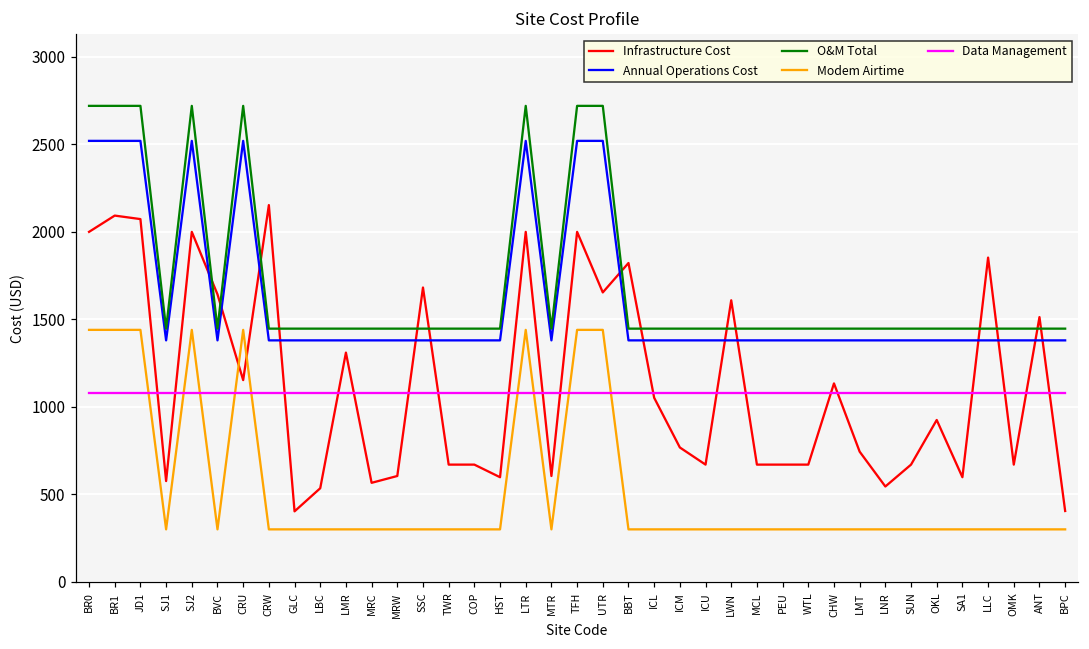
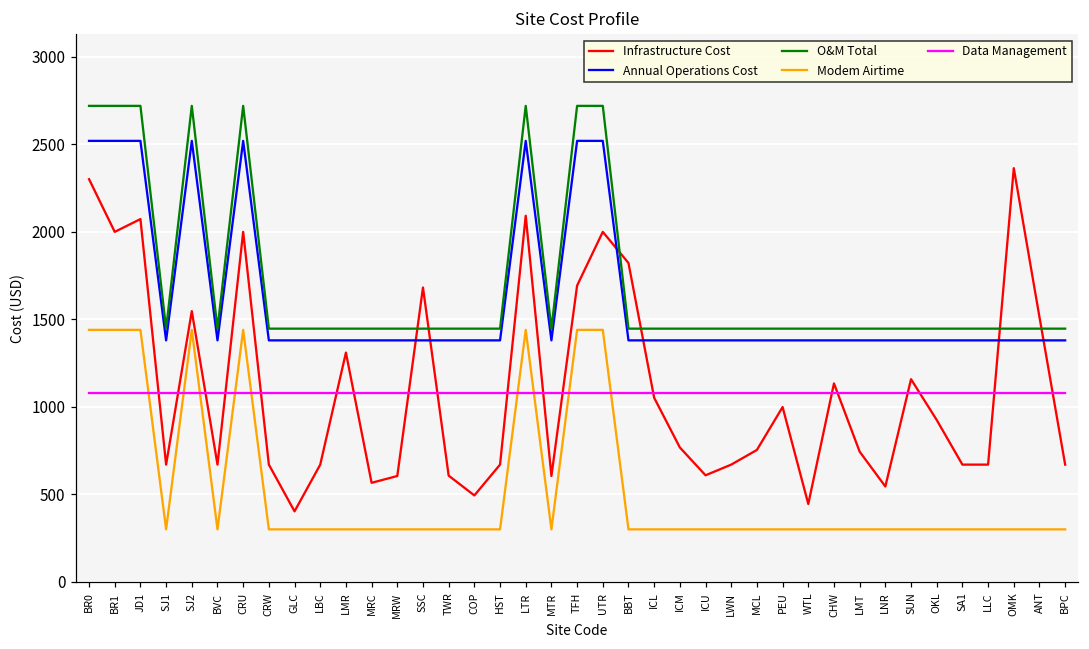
  {
    "Infrastructure Cost": {
-     "BR0": 2000,
-     "BR1": 2090,
+     "BR0": 2300,
+     "BR1": 2000,
      "JD1": 2070,
-     "SJ1": 580,
-     "SJ2": 2000,
-     "BVC": 1640,
-     "CRU": 1150,
-     "CRW": 2150,
+     "SJ1": 670,
+     "SJ2": 1550,
+     "BVC": 670,
+     "CRU": 2000,
+     "CRW": 670,
      "GLC": 400,
-     "LBC": 540,
+     "LBC": 670,
      "LMR": 1310,
      "MRC": 570,
      "MRW": 610,
      "SSC": 1680,
-     "TWR": 670,
-     "COP": 670,
-     "HST": 600,
-     "LTR": 2000,
+     "TWR": 610,
+     "COP": 490,
+     "HST": 670,
+     "LTR": 2090,
      "MTR": 610,
-     "TFH": 2000,
-     "UTR": 1650,
+     "TFH": 1690,
+     "UTR": 2000,
      "BBT": 1820,
      "ICL": 1050,
      "ICM": 770,
-     "ICU": 670,
-     "LWN": 1610,
-     "MCL": 670,
-     "PEU": 670,
-     "WTL": 670,
+     "ICU": 610,
+     "LWN": 670,
+     "MCL": 750,
+     "PEU": 1000,
+     "WTL": 450,
      "CHW": 1130,
      "LMT": 740,
      "LNR": 550,
-     "SUN": 670,
+     "SUN": 1160,
      "OKL": 930,
-     "SA1": 600,
-     "LLC": 1850,
-     "OMK": 670,
+     "SA1": 670,
+     "LLC": 670,
+     "OMK": 2360,
      "ANT": 1510,
-     "BPC": 410
+     "BPC": 670
    },
    "Annual Operations Cost": {
      "BR0": 2520,
      "BR1": 2520,
      "JD1": 2520,
      "SJ1": 1380,
      "SJ2": 2520,
      "BVC": 1380,
      "CRU": 2520,
      "CRW": 1380,
      "GLC": 1380,
      "LBC": 1380,
      "LMR": 1380,
      "MRC": 1380,
      "MRW": 1380,
      "SSC": 1380,
      "TWR": 1380,
      "COP": 1380,
      "HST": 1380,
      "LTR": 2520,
      "MTR": 1380,
      "TFH": 2520,
      "UTR": 2520,
      "BBT": 1380,
      "ICL": 1380,
      "ICM": 1380,
      "ICU": 1380,
      "LWN": 1380,
      "MCL": 1380,
      "PEU": 1380,
      "WTL": 1380,
      "CHW": 1380,
      "LMT": 1380,
      "LNR": 1380,
      "SUN": 1380,
      "OKL": 1380,
      "SA1": 1380,
      "LLC": 1380,
      "OMK": 1380,
      "ANT": 1380,
      "BPC": 1380
    },
    "O&M Total": {
      "BR0": 2720,
      "BR1": 2720,
      "JD1": 2720,
      "SJ1": 1450,
      "SJ2": 2720,
      "BVC": 1450,
      "CRU": 2720,
      "CRW": 1450,
      "GLC": 1450,
      "LBC": 1450,
      "LMR": 1450,
      "MRC": 1450,
      "MRW": 1450,
      "SSC": 1450,
      "TWR": 1450,
      "COP": 1450,
      "HST": 1450,
      "LTR": 2720,
      "MTR": 1450,
      "TFH": 2720,
      "UTR": 2720,
      "BBT": 1450,
      "ICL": 1450,
      "ICM": 1450,
      "ICU": 1450,
      "LWN": 1450,
      "MCL": 1450,
      "PEU": 1450,
      "WTL": 1450,
      "CHW": 1450,
      "LMT": 1450,
      "LNR": 1450,
      "SUN": 1450,
      "OKL": 1450,
      "SA1": 1450,
      "LLC": 1450,
      "OMK": 1450,
      "ANT": 1450,
      "BPC": 1450
    },
    "Modem Airtime": {
      "BR0": 1440,
      "BR1": 1440,
      "JD1": 1440,
      "SJ1": 300,
      "SJ2": 1440,
      "BVC": 300,
      "CRU": 1440,
      "CRW": 300,
      "GLC": 300,
      "LBC": 300,
      "LMR": 300,
      "MRC": 300,
      "MRW": 300,
      "SSC": 300,
      "TWR": 300,
      "COP": 300,
      "HST": 300,
      "LTR": 1440,
      "MTR": 300,
      "TFH": 1440,
      "UTR": 1440,
      "BBT": 300,
      "ICL": 300,
      "ICM": 300,
      "ICU": 300,
      "LWN": 300,
      "MCL": 300,
      "PEU": 300,
      "WTL": 300,
      "CHW": 300,
      "LMT": 300,
      "LNR": 300,
      "SUN": 300,
      "OKL": 300,
      "SA1": 300,
      "LLC": 300,
      "OMK": 300,
      "ANT": 300,
      "BPC": 300
    },
    "Data Management": {
      "BR0": 1080,
      "BR1": 1080,
      "JD1": 1080,
      "SJ1": 1080,
      "SJ2": 1080,
      "BVC": 1080,
      "CRU": 1080,
      "CRW": 1080,
      "GLC": 1080,
      "LBC": 1080,
      "LMR": 1080,
      "MRC": 1080,
      "MRW": 1080,
      "SSC": 1080,
      "TWR": 1080,
      "COP": 1080,
      "HST": 1080,
      "LTR": 1080,
      "MTR": 1080,
      "TFH": 1080,
      "UTR": 1080,
      "BBT": 1080,
      "ICL": 1080,
      "ICM": 1080,
      "ICU": 1080,
      "LWN": 1080,
      "MCL": 1080,
      "PEU": 1080,
      "WTL": 1080,
      "CHW": 1080,
      "LMT": 1080,
      "LNR": 1080,
      "SUN": 1080,
      "OKL": 1080,
      "SA1": 1080,
      "LLC": 1080,
      "OMK": 1080,
      "ANT": 1080,
      "BPC": 1080
    }
  }
